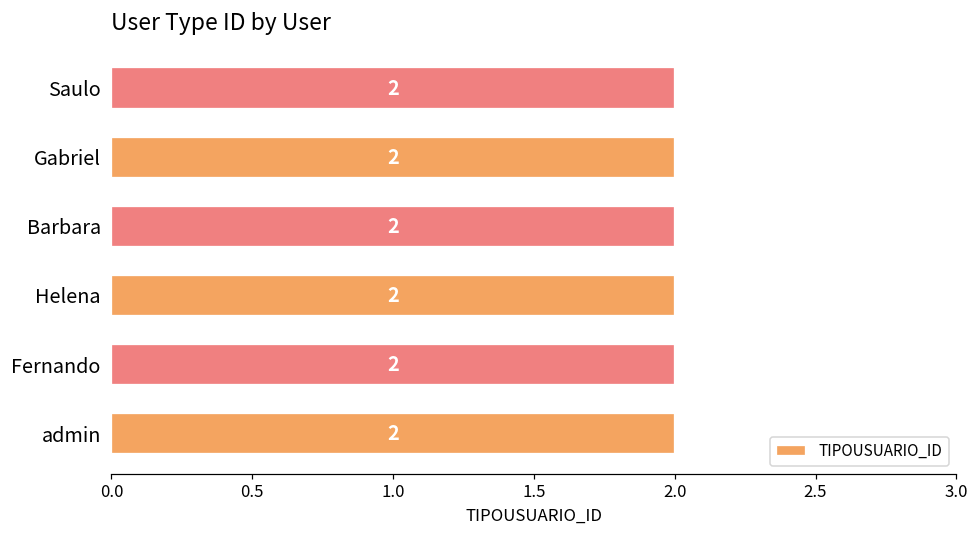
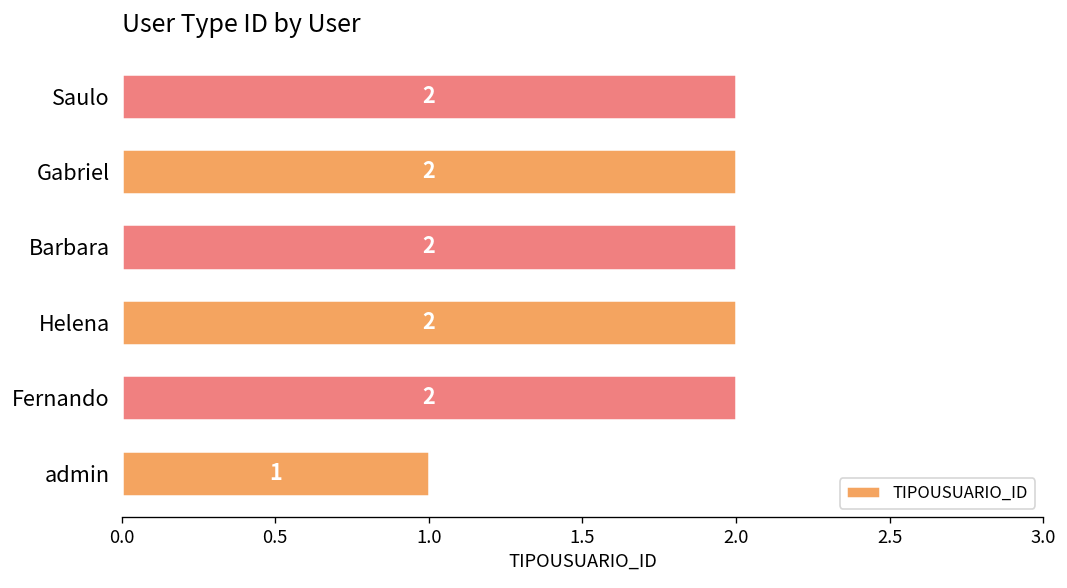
  {
    "Saulo": 2,
    "Gabriel": 2,
    "Barbara": 2,
    "Helena": 2,
    "Fernando": 2,
-   "admin": 2
+   "admin": 1
  }
